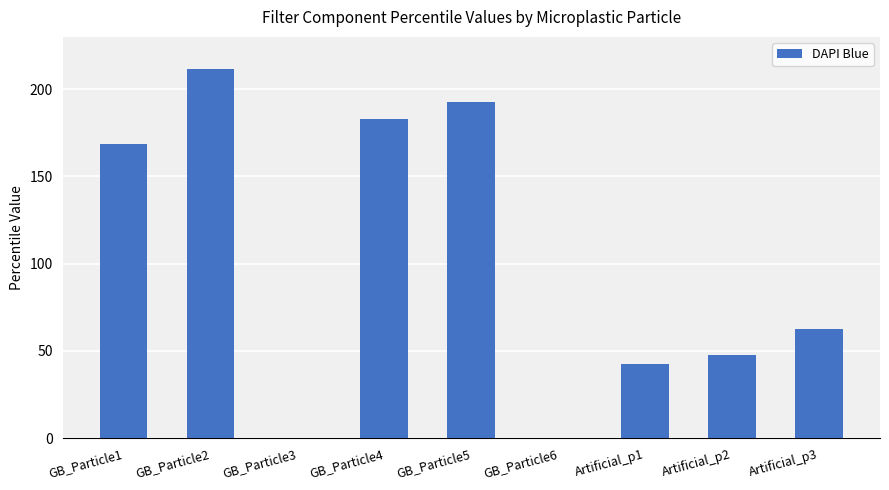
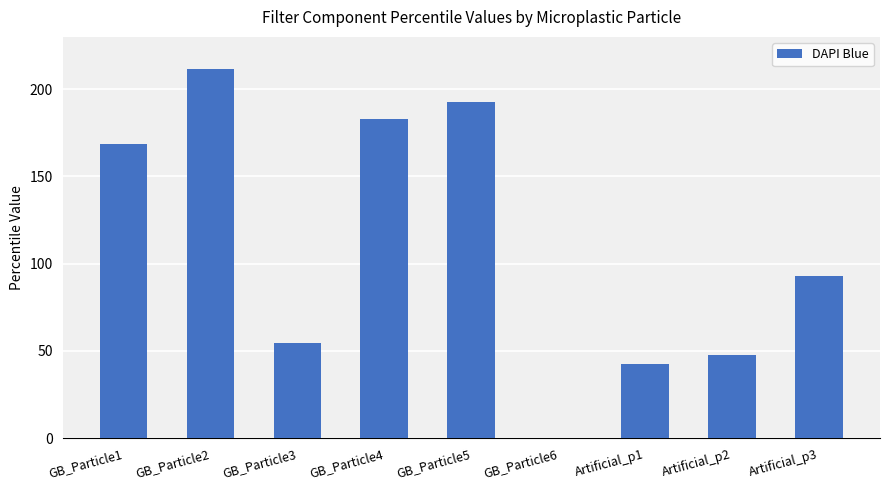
  {
    "GB_Particle1": 168,
    "GB_Particle2": 211,
-   "GB_Particle3": 0,
+   "GB_Particle3": 54,
    "GB_Particle4": 183,
    "GB_Particle5": 193,
    "GB_Particle6": 0,
    "Artificial_p1": 42,
    "Artificial_p2": 47,
-   "Artificial_p3": 62
+   "Artificial_p3": 93
  }
